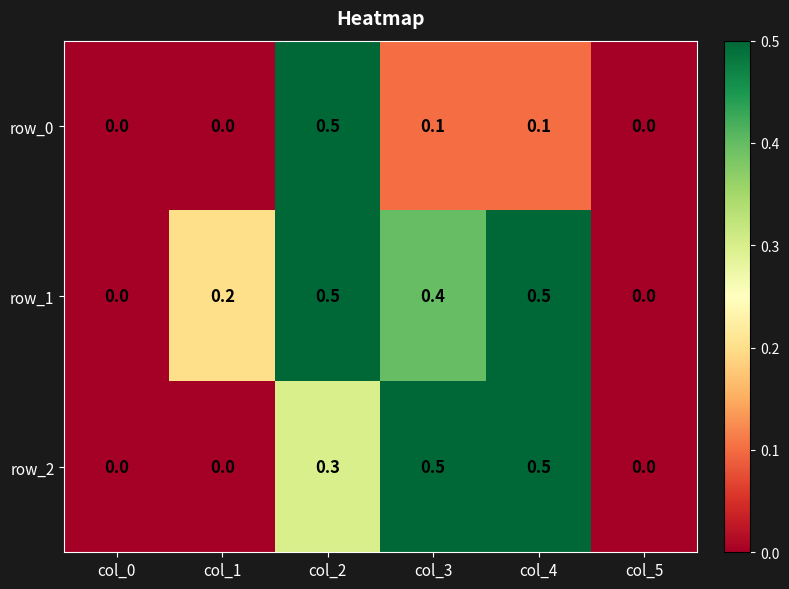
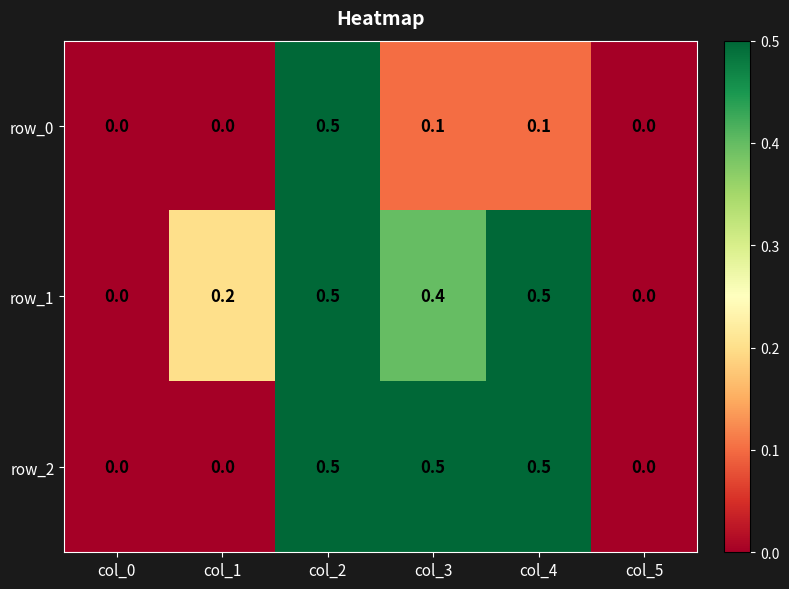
  {
    "row_0": {
      "col_0": 0.0,
      "col_1": 0.0,
      "col_2": 0.5,
      "col_3": 0.1,
      "col_4": 0.1,
      "col_5": 0.0
    },
    "row_1": {
      "col_0": 0.0,
      "col_1": 0.2,
      "col_2": 0.5,
      "col_3": 0.4,
      "col_4": 0.5,
      "col_5": 0.0
    },
    "row_2": {
      "col_0": 0.0,
      "col_1": 0.0,
-     "col_2": 0.3,
+     "col_2": 0.5,
      "col_3": 0.5,
      "col_4": 0.5,
      "col_5": 0.0
    }
  }
